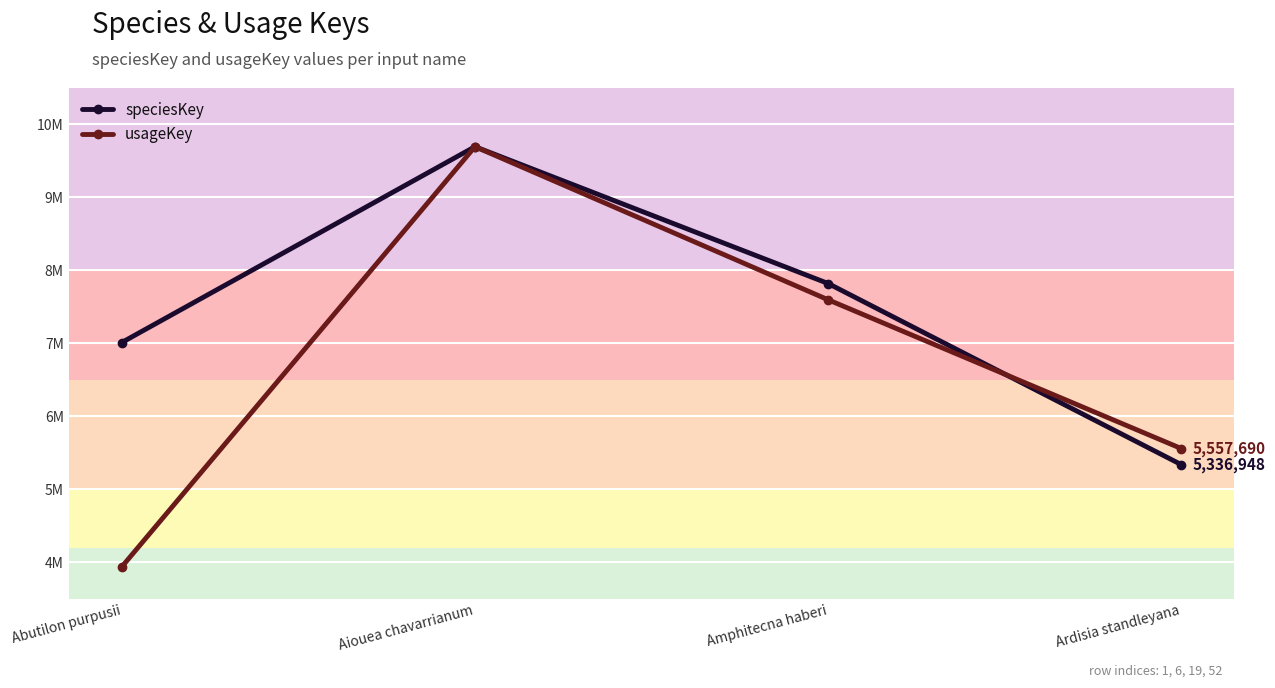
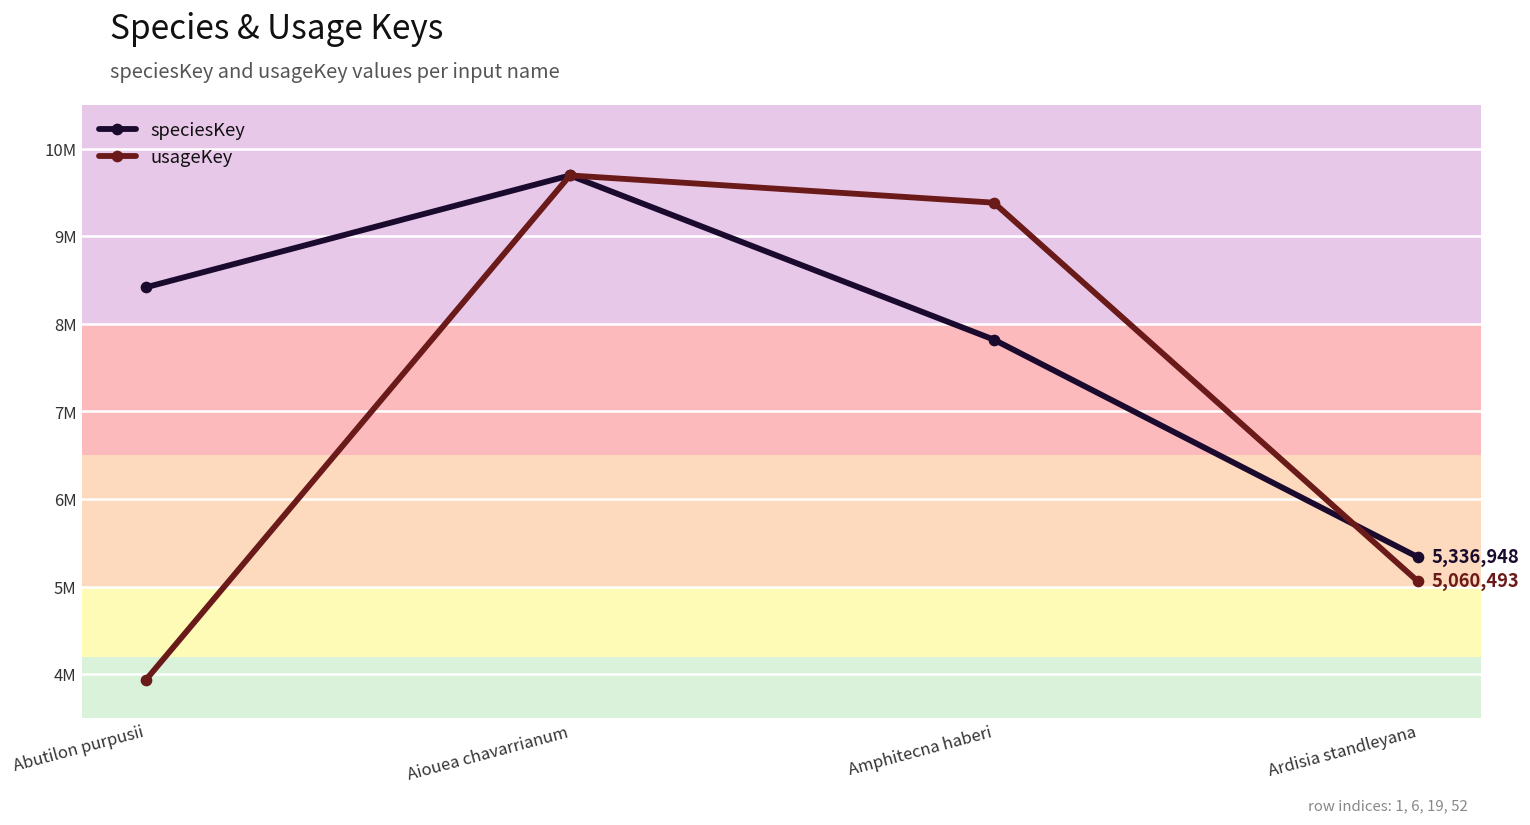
  {
    "speciesKey": {
-     "Abutilon purpusii": "7000000",
+     "Abutilon purpusii": "8400000",
      "Amphitecna haberi": "7800000"
    },
    "usageKey": {
-     "Amphitecna haberi": "7600000",
-     "Ardisia standleyana": "5,557,690"
+     "Amphitecna haberi": "9400000",
+     "Ardisia standleyana": "5,060,493"
    }
  }
